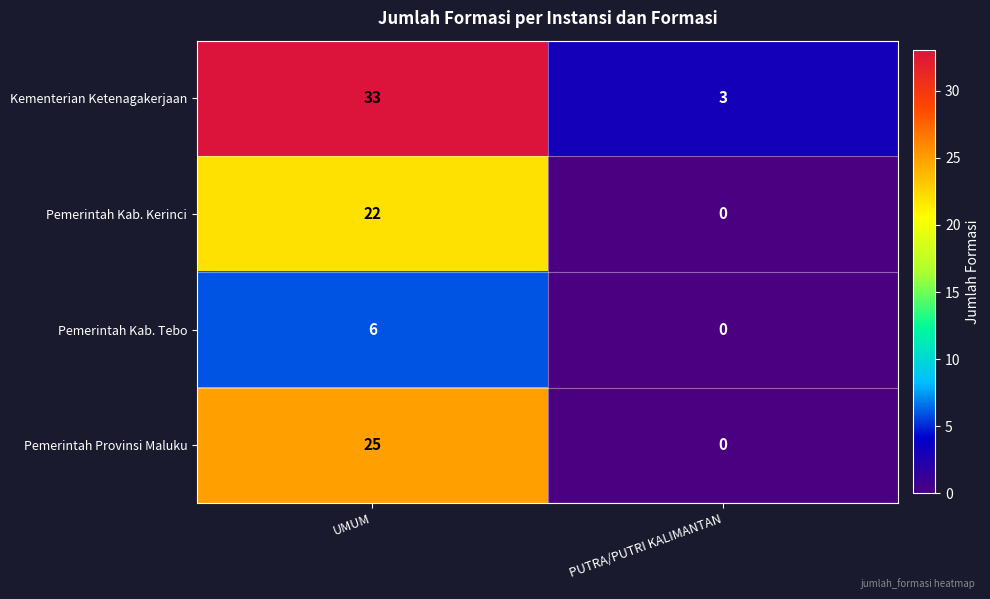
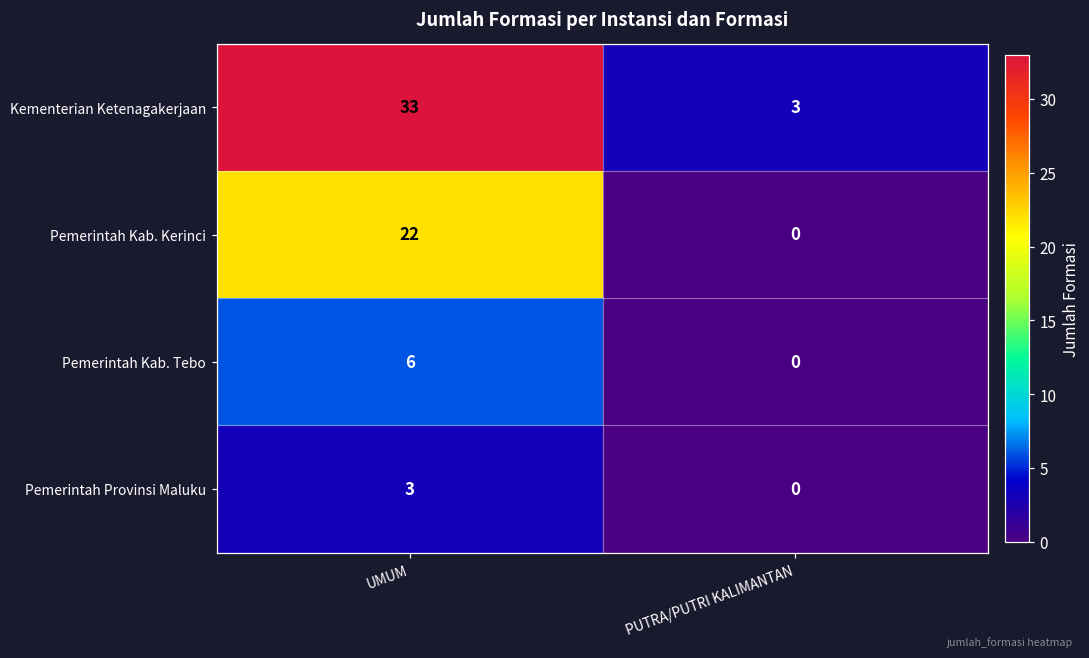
  {
    "Kementerian Ketenagakerjaan": {
      "UMUM": 33,
      "PUTRA/PUTRI KALIMANTAN": 3
    },
    "Pemerintah Kab. Kerinci": {
      "UMUM": 22,
      "PUTRA/PUTRI KALIMANTAN": 0
    },
    "Pemerintah Kab. Tebo": {
      "UMUM": 6,
      "PUTRA/PUTRI KALIMANTAN": 0
    },
    "Pemerintah Provinsi Maluku": {
-     "UMUM": 25,
+     "UMUM": 3,
      "PUTRA/PUTRI KALIMANTAN": 0
    }
  }
